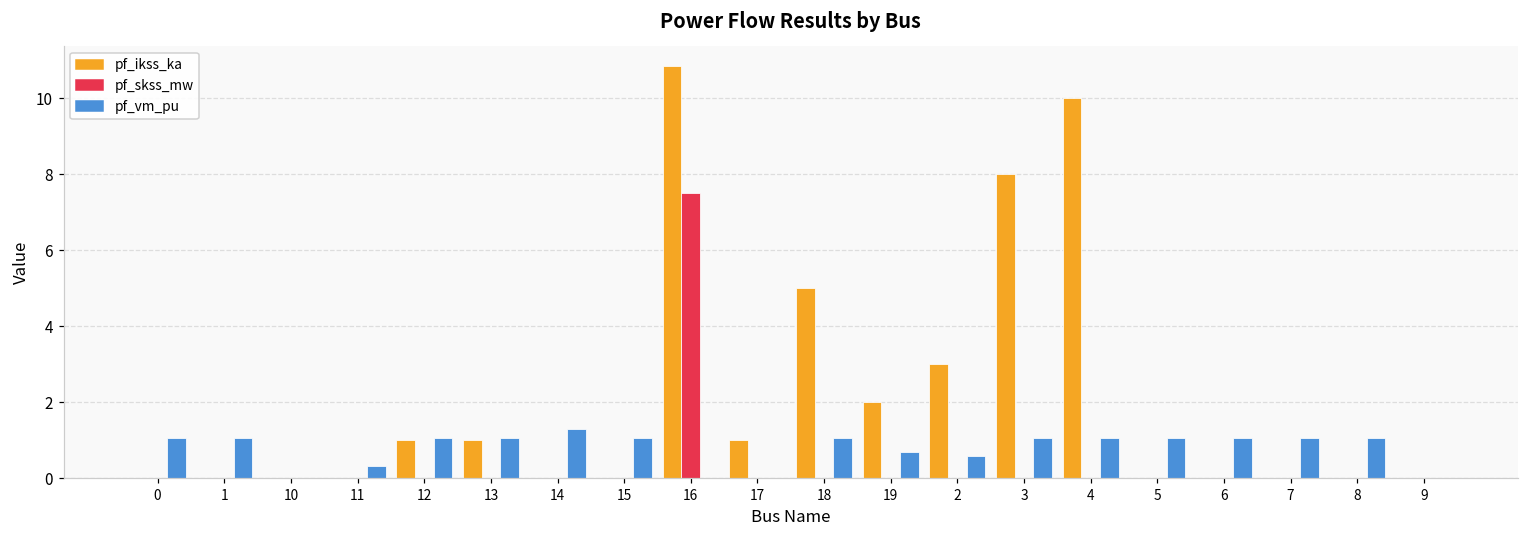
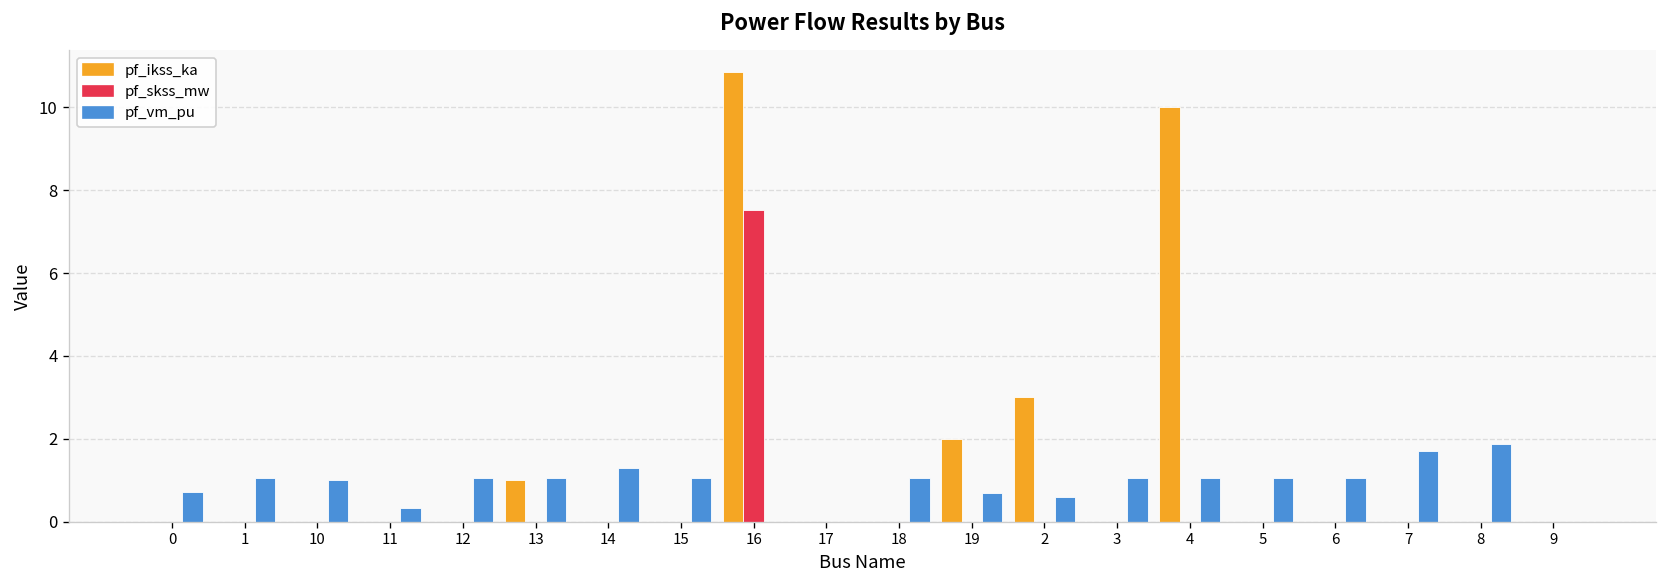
  {
    "pf_ikss_ka": {
      "0": 0,
      "1": 0,
      "10": 0,
      "11": 0,
-     "12": 1,
+     "12": 0,
      "13": 1,
      "14": 0,
      "15": 0,
      "16": 10.8,
-     "17": 1,
-     "18": 5,
+     "17": 0,
+     "18": 0,
      "19": 2,
      "2": 3,
-     "3": 8,
+     "3": 0,
      "4": 10,
      "5": 0,
      "6": 0,
      "7": 0,
      "8": 0,
      "9": 0
    },
    "pf_skss_mw": {
      "0": 0.0,
      "1": 0.0,
      "10": 0.0,
      "11": 0.0,
      "12": 0.0,
      "13": 0.0,
      "14": 0.0,
      "15": 0.0,
      "16": 7.5,
      "17": 0.0,
      "18": 0.0,
      "19": 0.0,
      "2": 0.0,
      "3": 0.0,
      "4": 0.0,
      "5": 0.0,
      "6": 0.0,
      "7": 0.0,
      "8": 0.0,
      "9": 0.0
    },
    "pf_vm_pu": {
-     "0": 1.0,
+     "0": 0.7,
      "1": 1.0,
-     "10": 0,
+     "10": 1,
      "11": 0.3,
      "12": 1.0,
      "13": 1.0,
      "14": 1.3,
      "15": 1.0,
      "16": 0.0,
      "17": 0.0,
      "18": 1.0,
      "19": 0.7,
      "2": 0.6,
      "3": 1.0,
      "4": 1.0,
      "5": 1.0,
      "6": 1.0,
-     "7": 1.0,
-     "8": 1.0,
+     "7": 1.7,
+     "8": 1.9,
      "9": 0.0
    }
  }
